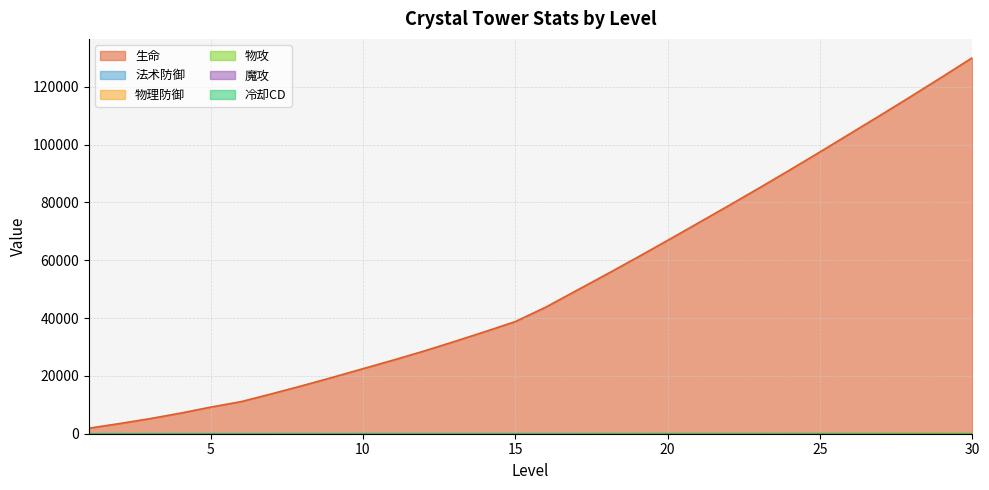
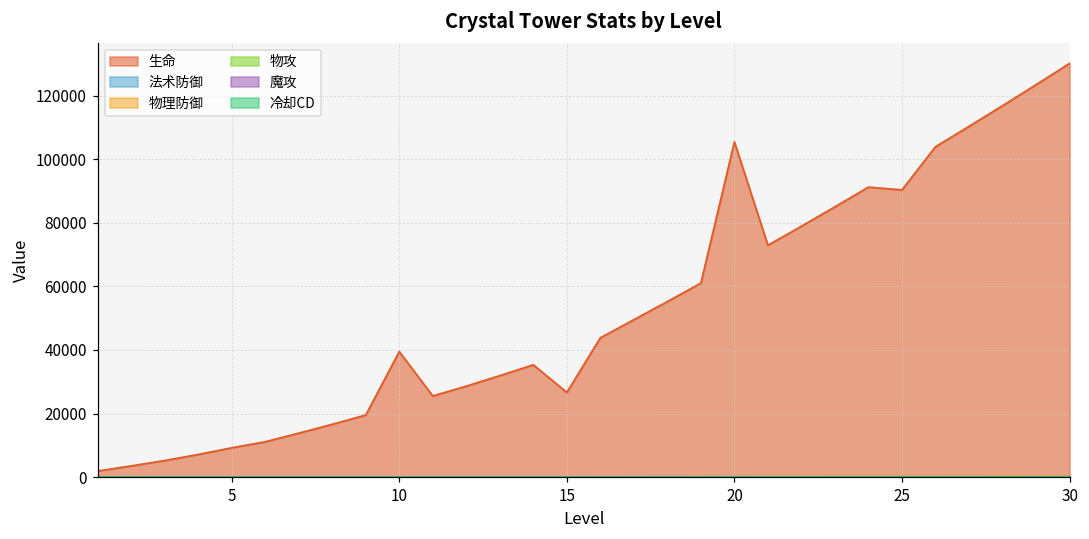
  {
    "生命": {
      "5": 9000,
-     "10": 23000,
-     "15": 39000,
-     "20": 67000,
-     "25": 98000,
+     "10": 39000,
+     "15": 27000,
+     "20": 105000,
+     "25": 90000,
      "30": 130000
    }
  }
